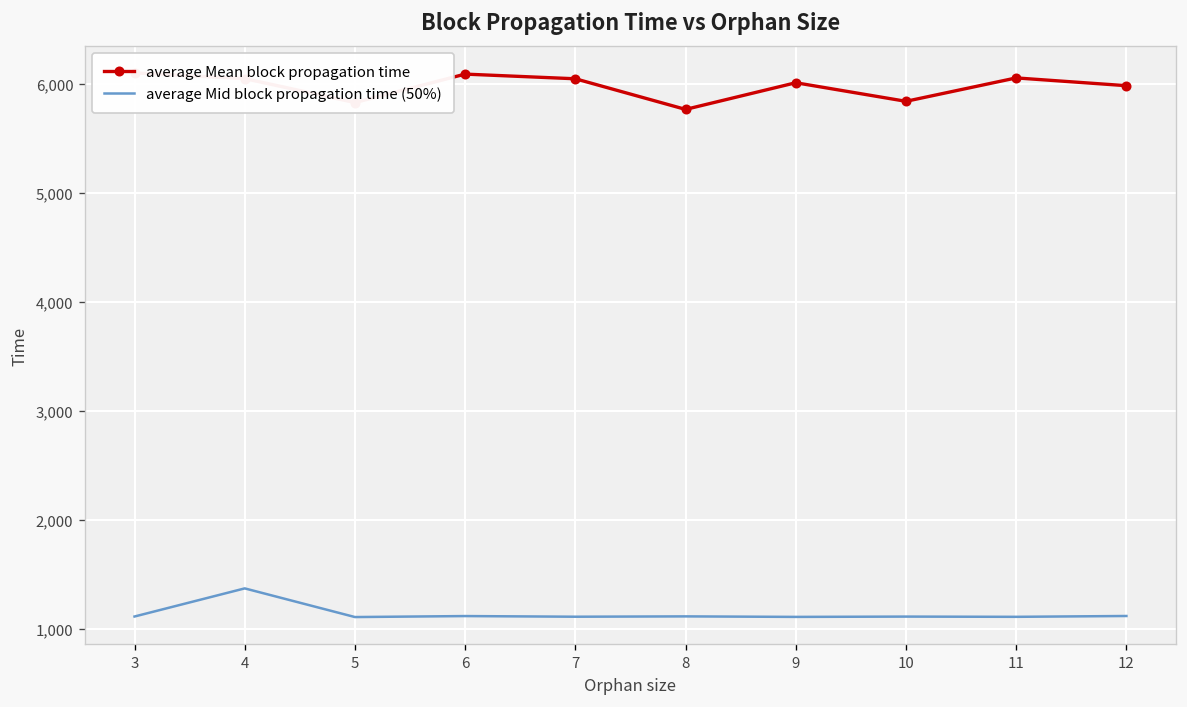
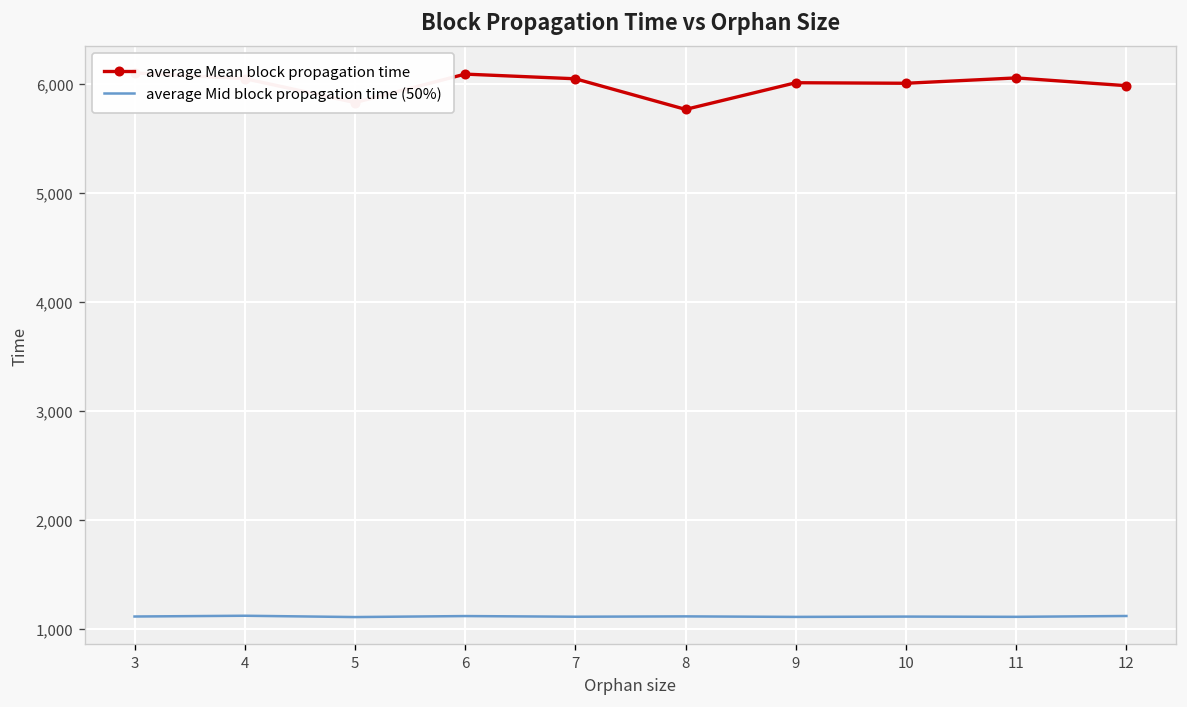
  {
    "average Mean block propagation time": {
      "6": "6,100",
      "7": "6,000",
      "8": "5,800",
      "9": "6,000",
-     "10": "5,800",
+     "10": "6,000",
      "11": "6,100",
      "12": "6,000"
    },
    "average Mid block propagation time (50%)": {
      "3": "1,100",
-     "4": "1,400",
+     "4": "1,100",
      "5": "1,100",
      "6": "1,100",
      "7": "1,100",
      "8": "1,100",
      "9": "1,100",
      "10": "1,100",
      "11": "1,100",
      "12": "1,100"
    }
  }
